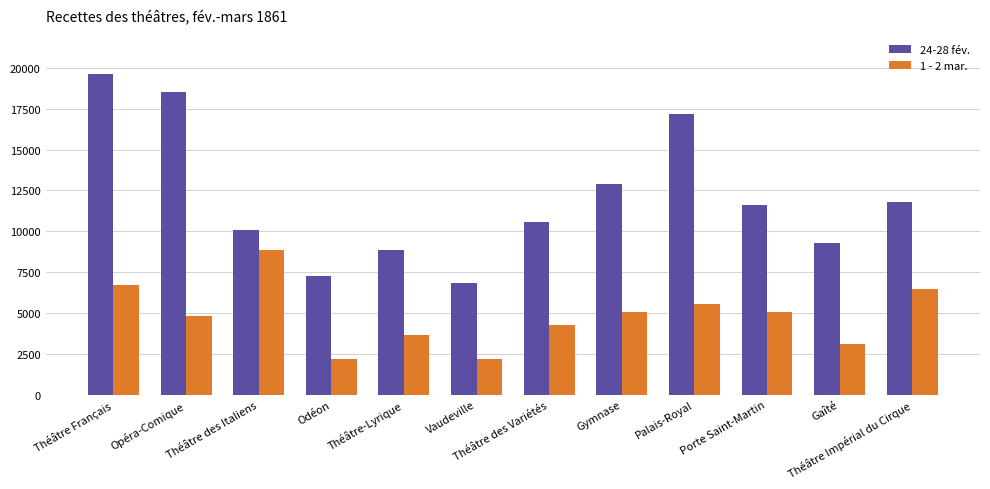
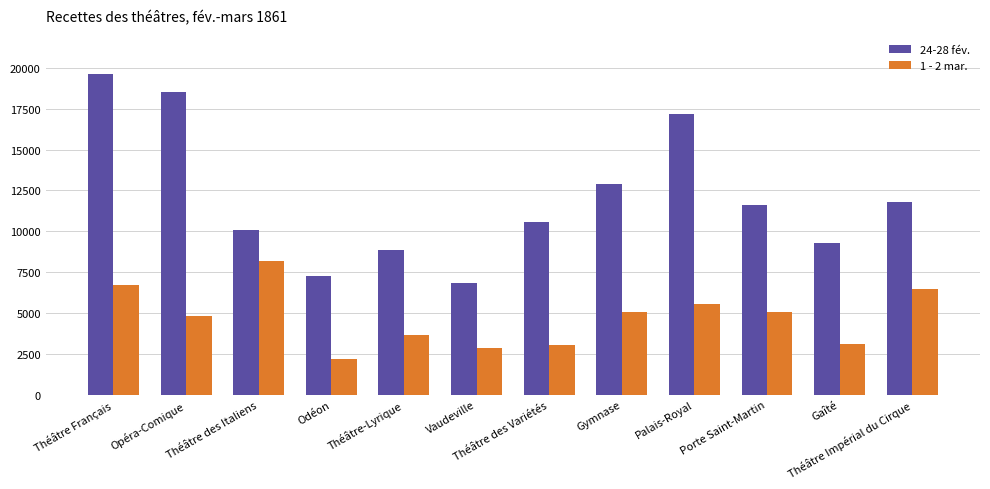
  {
    "24-28 fév.": {
      "Théâtre Français": 19600,
      "Opéra-Comique": 18500,
      "Théâtre des Italiens": 10100,
      "Odéon": 7200,
      "Théâtre-Lyrique": 8900,
      "Vaudeville": 6900,
      "Théâtre des Variétés": 10600,
      "Gymnase": 12900,
      "Palais-Royal": 17200,
      "Porte Saint-Martin": 11600,
      "Gaîté": 9300,
      "Théâtre Impérial du Cirque": 11800
    },
    "1 - 2 mar.": {
      "Théâtre Français": 6700,
      "Opéra-Comique": 4800,
-     "Théâtre des Italiens": 8800,
+     "Théâtre des Italiens": 8200,
      "Odéon": 2200,
      "Théâtre-Lyrique": 3700,
-     "Vaudeville": 2200,
-     "Théâtre des Variétés": 4300,
+     "Vaudeville": 2800,
+     "Théâtre des Variétés": 3000,
      "Gymnase": 5100,
      "Palais-Royal": 5600,
      "Porte Saint-Martin": 5000,
      "Gaîté": 3100,
      "Théâtre Impérial du Cirque": 6500
    }
  }
